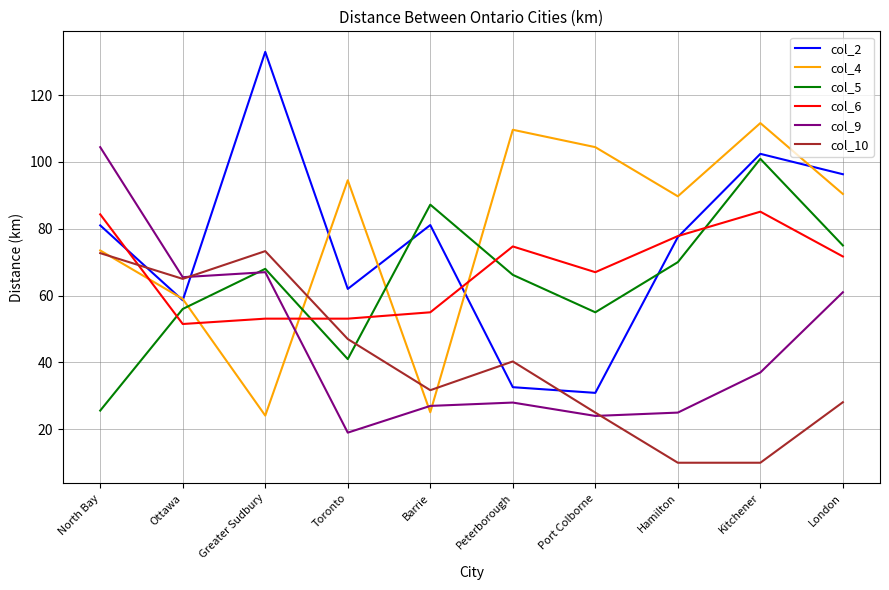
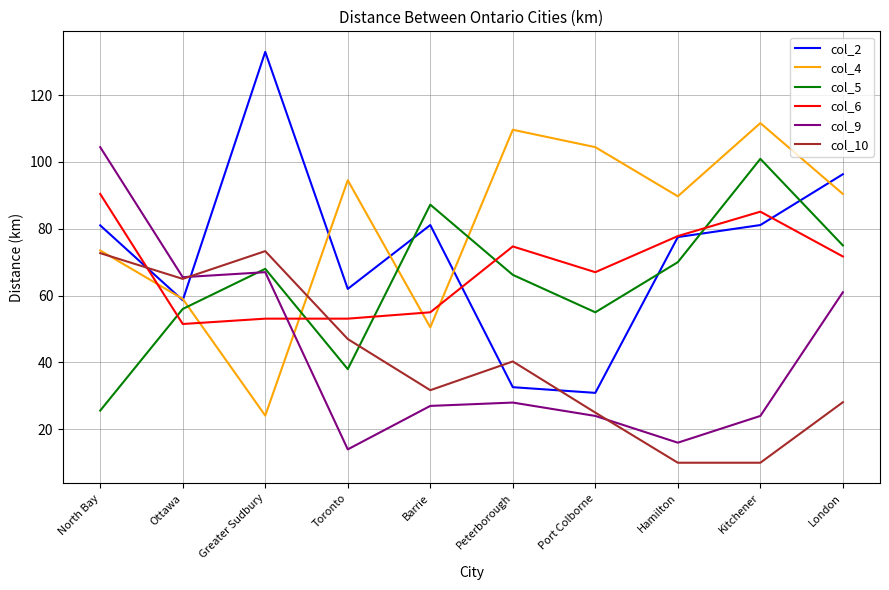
  {
    "col_2": {
      "North Bay": 81,
      "Greater Sudbury": 133,
      "Toronto": 62,
      "Barrie": 81,
      "Peterborough": 33,
      "Port Colborne": 31,
-     "Kitchener": 102,
+     "Kitchener": 81,
      "London": 96
    },
    "col_4": {
      "North Bay": 74,
      "Greater Sudbury": 24,
      "Toronto": 95,
-     "Barrie": 25,
+     "Barrie": 51,
      "Peterborough": 110,
      "Port Colborne": 104,
      "Hamilton": 90,
      "Kitchener": 112,
      "London": 90
    },
    "col_5": {
      "North Bay": 26,
      "Ottawa": 56,
      "Greater Sudbury": 68,
-     "Toronto": 41,
+     "Toronto": 38,
      "Barrie": 87,
      "Peterborough": 66,
      "Port Colborne": 55,
      "Hamilton": 70,
      "Kitchener": 101,
      "London": 75
    },
    "col_6": {
-     "North Bay": 84,
+     "North Bay": 90,
      "Ottawa": 52,
      "Greater Sudbury": 53,
      "Toronto": 53,
      "Barrie": 55,
      "Peterborough": 75,
      "Port Colborne": 67,
      "Kitchener": 85,
      "London": 72
    },
    "col_9": {
      "North Bay": 104,
      "Greater Sudbury": 67,
-     "Toronto": 19,
+     "Toronto": 14,
      "Barrie": 27,
      "Peterborough": 28,
      "Port Colborne": 24,
-     "Hamilton": 25,
-     "Kitchener": 37,
+     "Hamilton": 16,
+     "Kitchener": 24,
      "London": 61
    },
    "col_10": {
      "North Bay": 73,
      "Greater Sudbury": 73,
      "Toronto": 47,
      "Barrie": 32,
      "Peterborough": 40,
      "Port Colborne": 25,
      "Hamilton": 10,
      "Kitchener": 10,
      "London": 28
    }
  }
